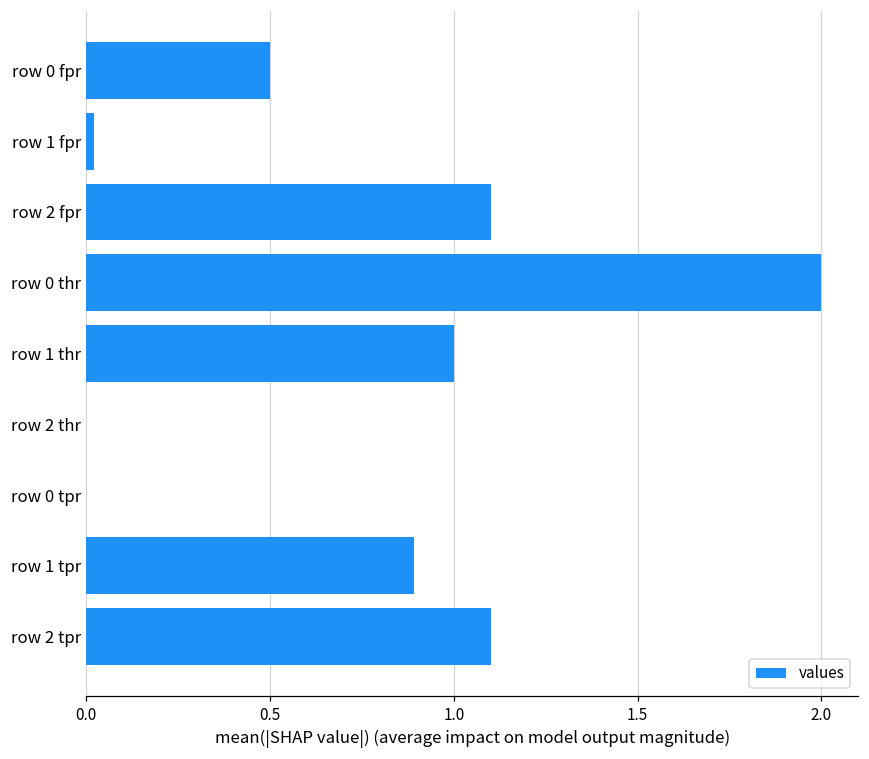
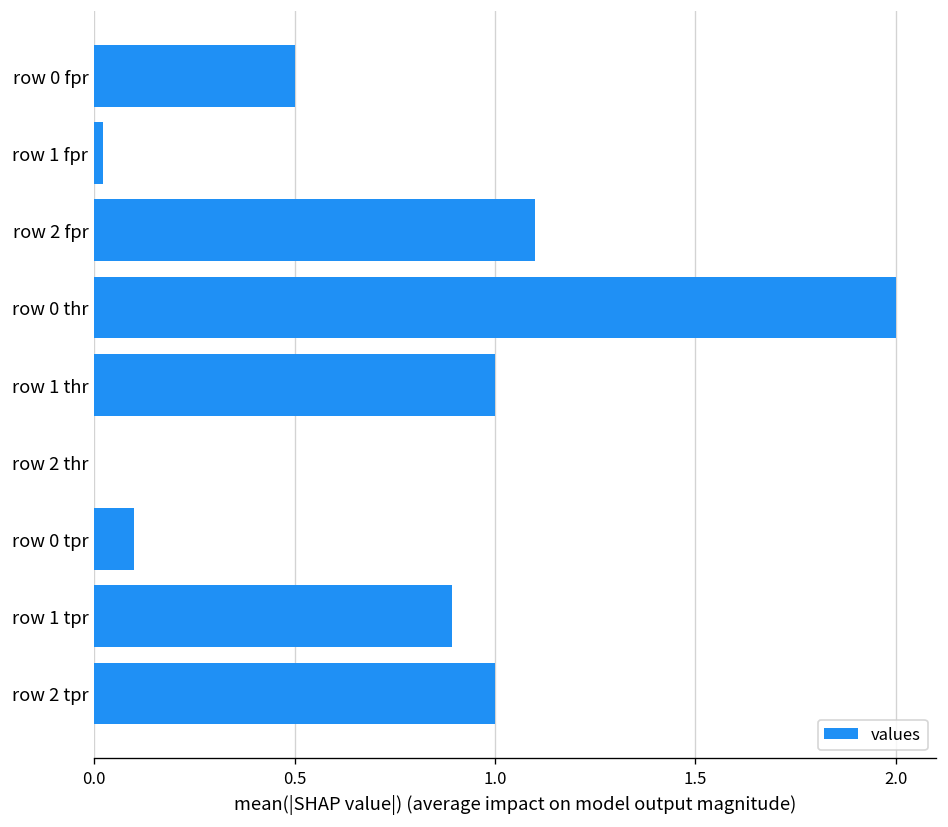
  {
    "row 0 fpr": 0.5,
    "row 1 fpr": 0.02,
    "row 2 fpr": 1.1,
    "row 0 thr": 2.0,
    "row 1 thr": 1.0,
    "row 2 thr": 0.0,
-   "row 0 tpr": 0.0,
+   "row 0 tpr": 0.1,
    "row 1 tpr": 0.9,
-   "row 2 tpr": 1.1
+   "row 2 tpr": 1.0
  }
